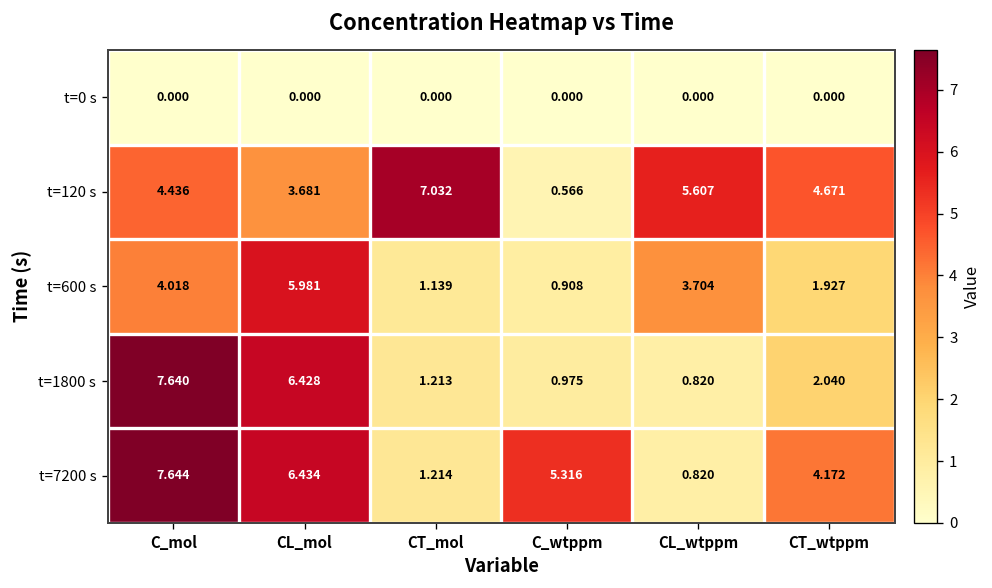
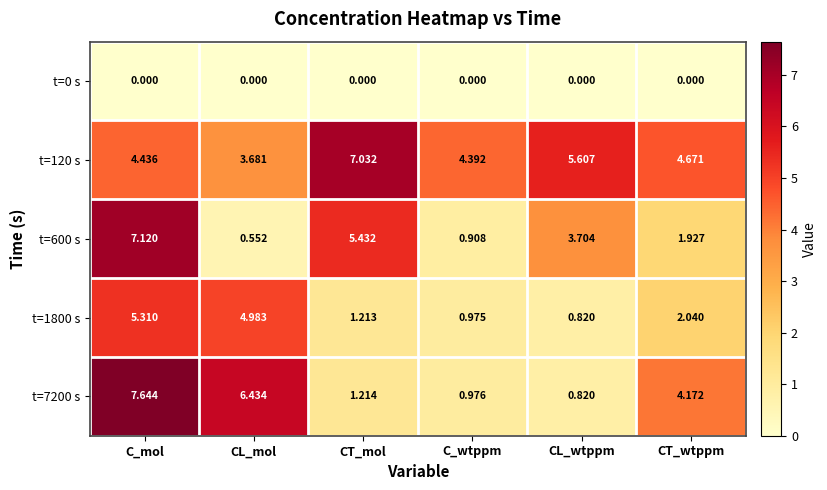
  {
    "t=0 s": {
      "C_mol": 0.000,
      "CL_mol": 0.000,
      "CT_mol": 0.000,
      "C_wtppm": 0.000,
      "CL_wtppm": 0.000,
      "CT_wtppm": 0.000
    },
    "t=120 s": {
      "C_mol": 4.436,
      "CL_mol": 3.681,
      "CT_mol": 7.032,
-     "C_wtppm": 0.566,
+     "C_wtppm": 4.392,
      "CL_wtppm": 5.607,
      "CT_wtppm": 4.671
    },
    "t=600 s": {
-     "C_mol": 4.018,
-     "CL_mol": 5.981,
-     "CT_mol": 1.139,
+     "C_mol": 7.120,
+     "CL_mol": 0.552,
+     "CT_mol": 5.432,
      "C_wtppm": 0.908,
      "CL_wtppm": 3.704,
      "CT_wtppm": 1.927
    },
    "t=1800 s": {
-     "C_mol": 7.640,
-     "CL_mol": 6.428,
+     "C_mol": 5.310,
+     "CL_mol": 4.983,
      "CT_mol": 1.213,
      "C_wtppm": 0.975,
      "CL_wtppm": 0.820,
      "CT_wtppm": 2.040
    },
    "t=7200 s": {
      "C_mol": 7.644,
      "CL_mol": 6.434,
      "CT_mol": 1.214,
-     "C_wtppm": 5.316,
+     "C_wtppm": 0.976,
      "CL_wtppm": 0.820,
      "CT_wtppm": 4.172
    }
  }
